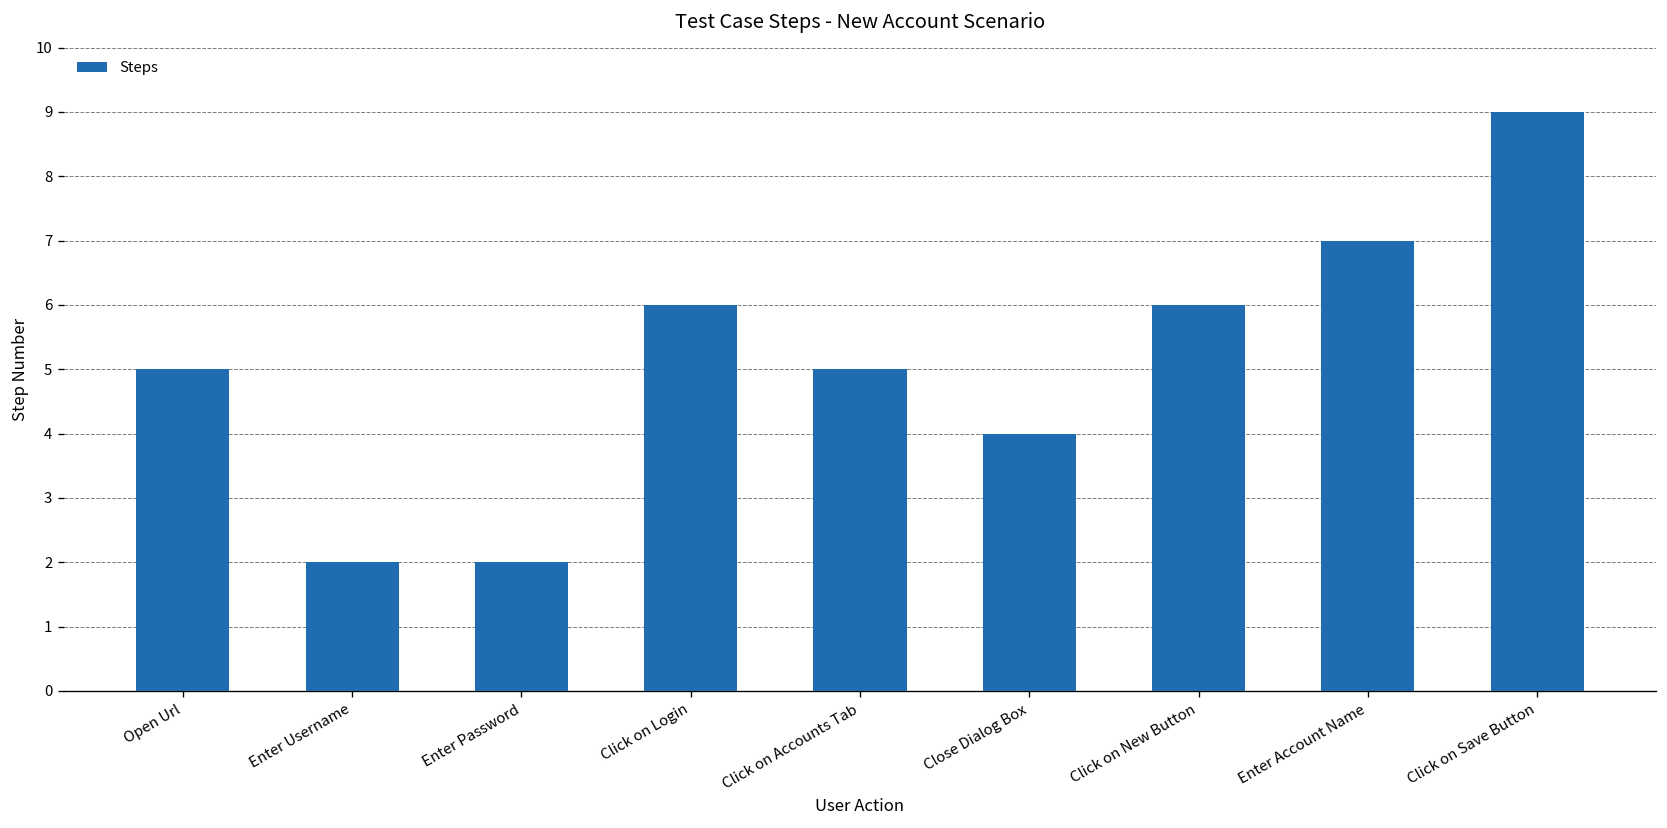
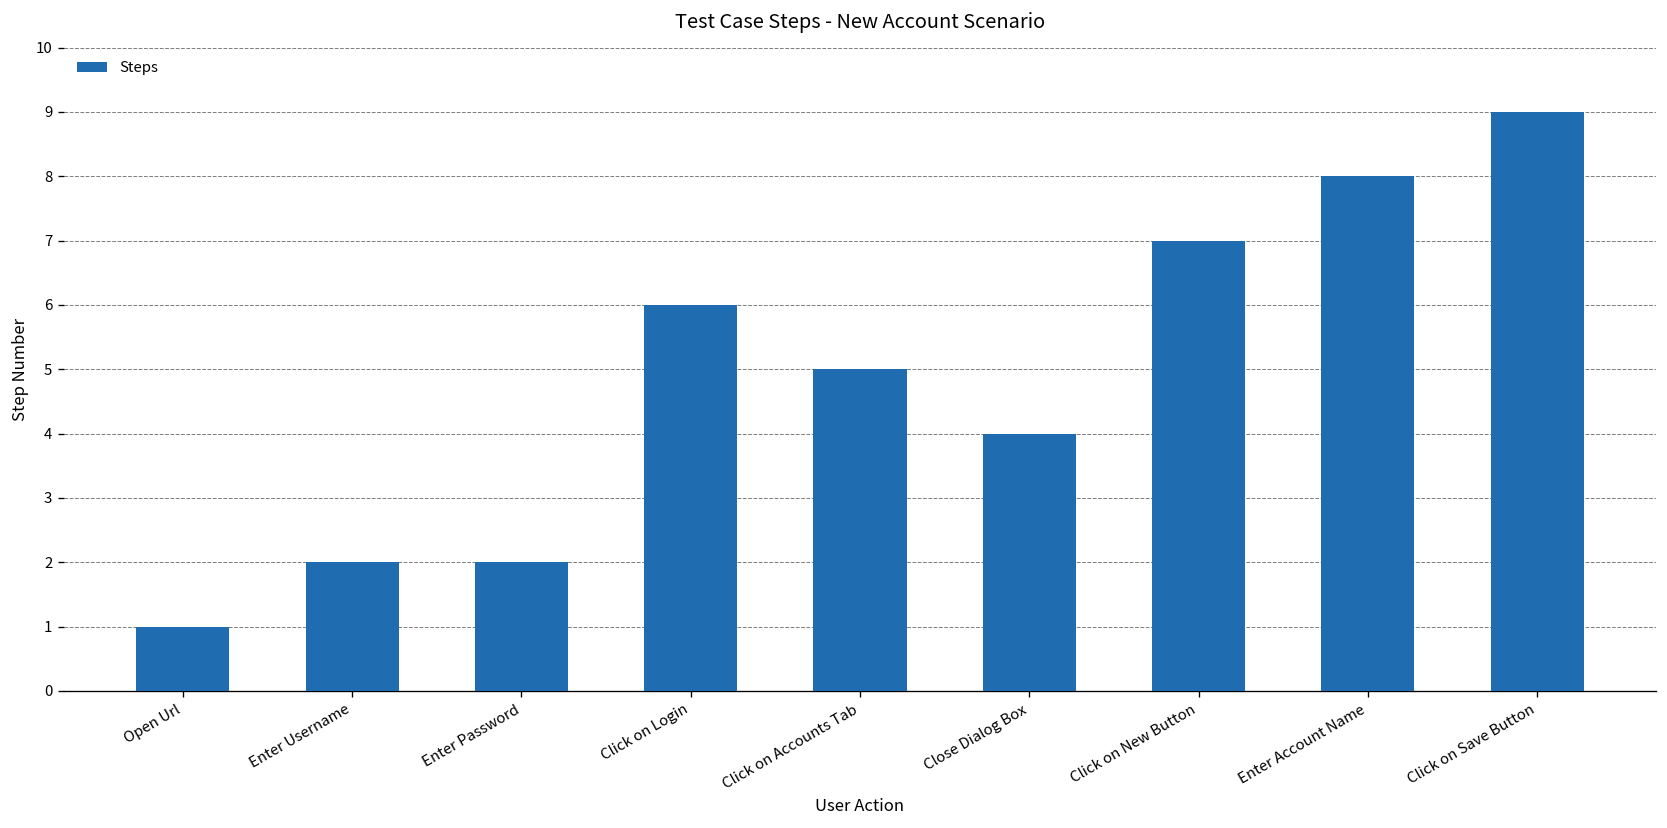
  {
-   "Open Url": 5,
+   "Open Url": 1,
    "Enter Username": 2,
    "Enter Password": 2,
    "Click on Login": 6,
    "Click on Accounts Tab": 5,
    "Close Dialog Box": 4,
-   "Click on New Button": 6,
-   "Enter Account Name": 7,
+   "Click on New Button": 7,
+   "Enter Account Name": 8,
    "Click on Save Button": 9
  }
